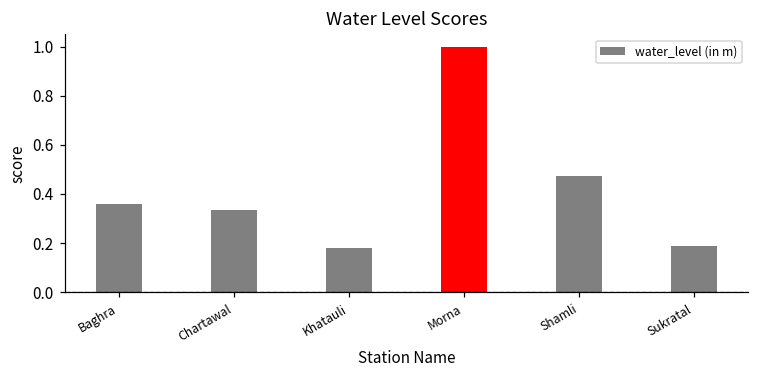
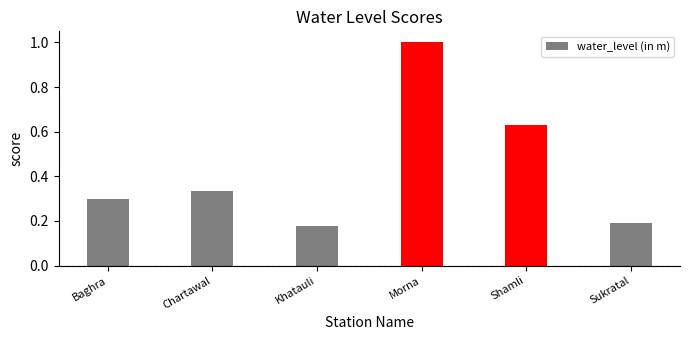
  {
-   "Baghra": 0.36,
+   "Baghra": 0.30,
    "Chartawal": 0.34,
    "Khatauli": 0.18,
    "Morna": 1.00,
-   "Shamli": 0.47,
+   "Shamli": 0.63,
    "Sukratal": 0.19
  }
